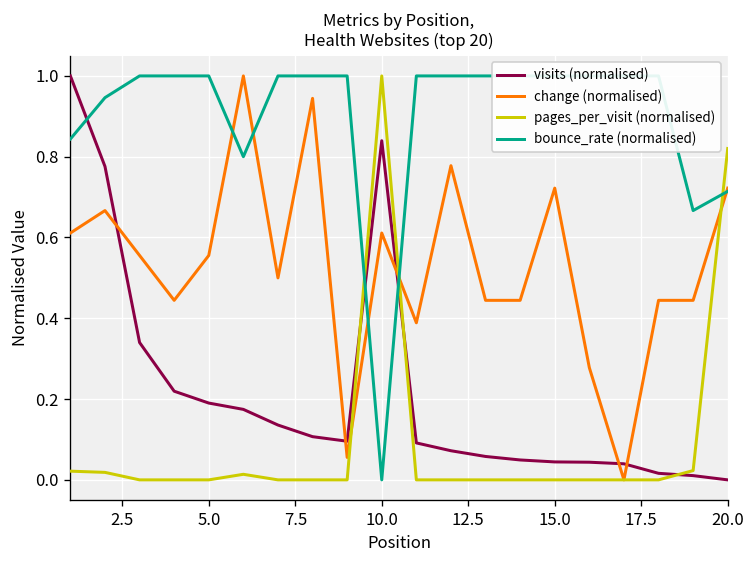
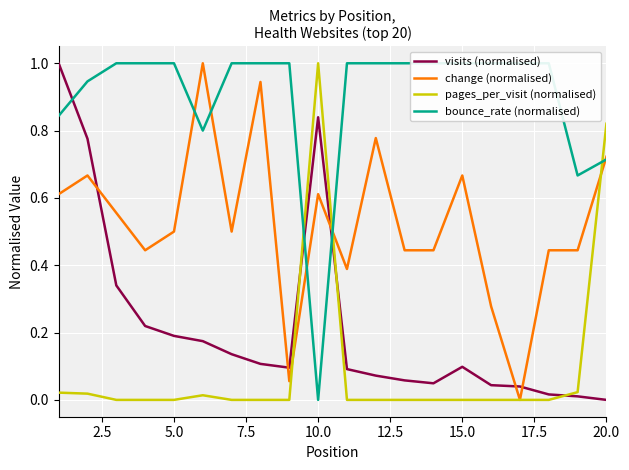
  {
    "visits (normalised)": {
      "5.0": 0.19,
      "10.0": 0.84,
-     "15.0": 0.04,
+     "15.0": 0.10,
      "20.0": 0.00
    },
    "change (normalised)": {
-     "5.0": 0.56,
+     "5.0": 0.50,
      "10.0": 0.61,
-     "15.0": 0.72,
+     "15.0": 0.67,
      "20.0": 0.72
    },
    "pages_per_visit (normalised)": {
      "5.0": 0.00,
      "10.0": 1.00,
      "15.0": 0.00,
      "20.0": 0.82
    },
    "bounce_rate (normalised)": {
      "5.0": 1.00,
      "10.0": 0.00,
      "20.0": 0.71
    }
  }
